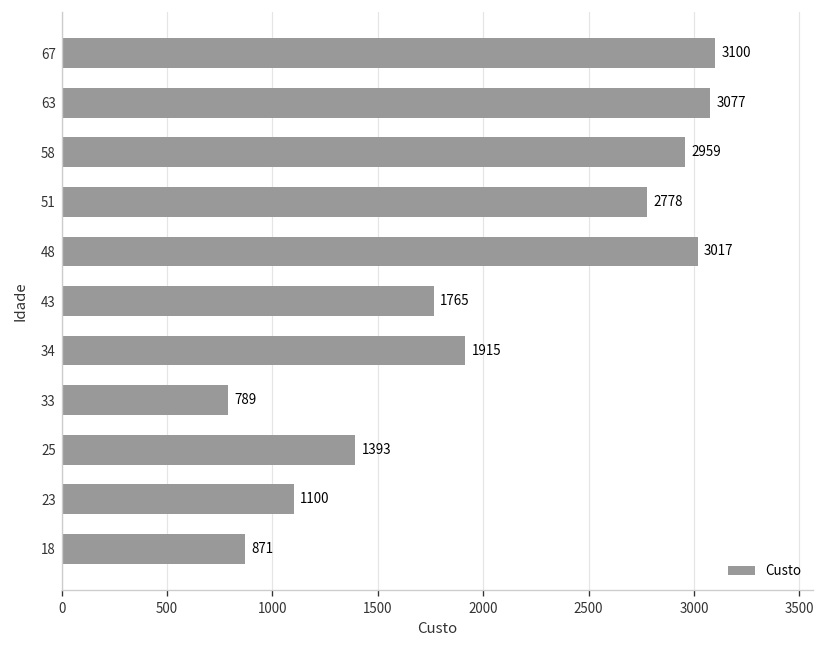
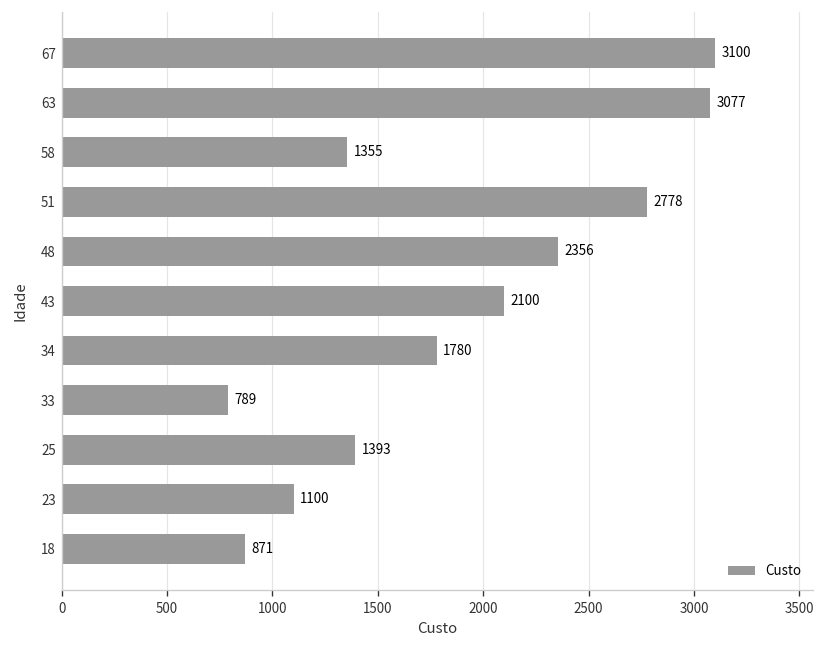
  {
    "67": 3100,
    "63": 3077,
-   "58": 2959,
+   "58": 1355,
    "51": 2778,
-   "48": 3017,
-   "43": 1765,
-   "34": 1915,
+   "48": 2356,
+   "43": 2100,
+   "34": 1780,
    "33": 789,
    "25": 1393,
    "23": 1100,
    "18": 871
  }
